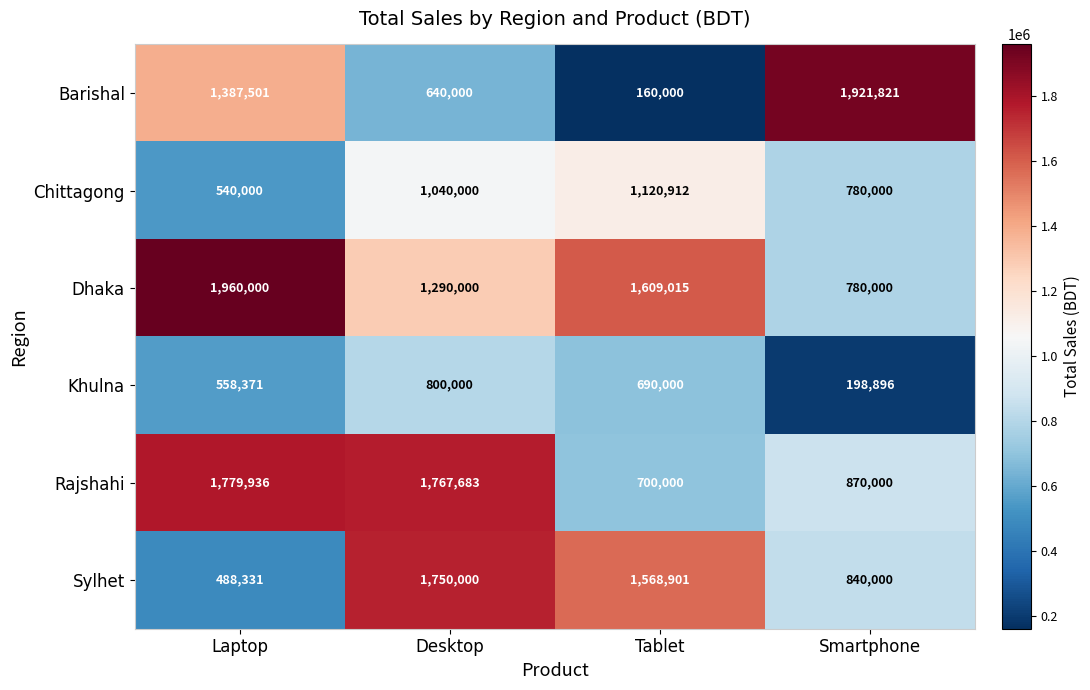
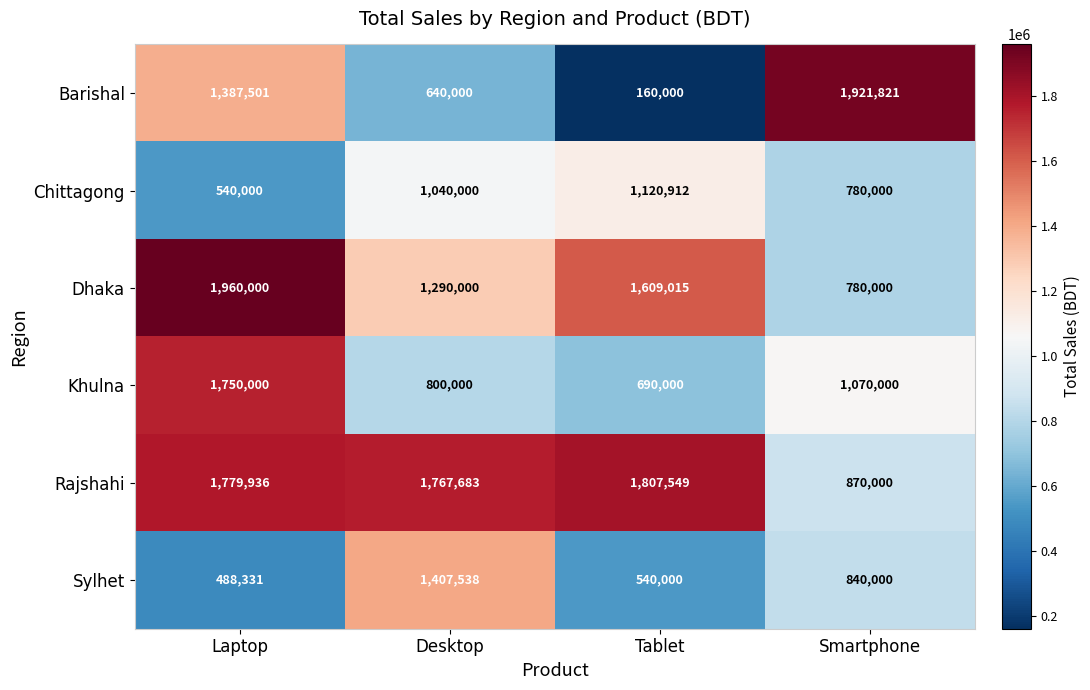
  {
    "Barishal": {
      "Laptop": "1,387,501",
      "Desktop": "640,000",
      "Tablet": "160,000",
      "Smartphone": "1,921,821"
    },
    "Chittagong": {
      "Laptop": "540,000",
      "Desktop": "1,040,000",
      "Tablet": "1,120,912",
      "Smartphone": "780,000"
    },
    "Dhaka": {
      "Laptop": "1,960,000",
      "Desktop": "1,290,000",
      "Tablet": "1,609,015",
      "Smartphone": "780,000"
    },
    "Khulna": {
-     "Laptop": "558,371",
+     "Laptop": "1,750,000",
      "Desktop": "800,000",
      "Tablet": "690,000",
-     "Smartphone": "198,896"
+     "Smartphone": "1,070,000"
    },
    "Rajshahi": {
      "Laptop": "1,779,936",
      "Desktop": "1,767,683",
-     "Tablet": "700,000",
+     "Tablet": "1,807,549",
      "Smartphone": "870,000"
    },
    "Sylhet": {
      "Laptop": "488,331",
-     "Desktop": "1,750,000",
-     "Tablet": "1,568,901",
+     "Desktop": "1,407,538",
+     "Tablet": "540,000",
      "Smartphone": "840,000"
    }
  }
